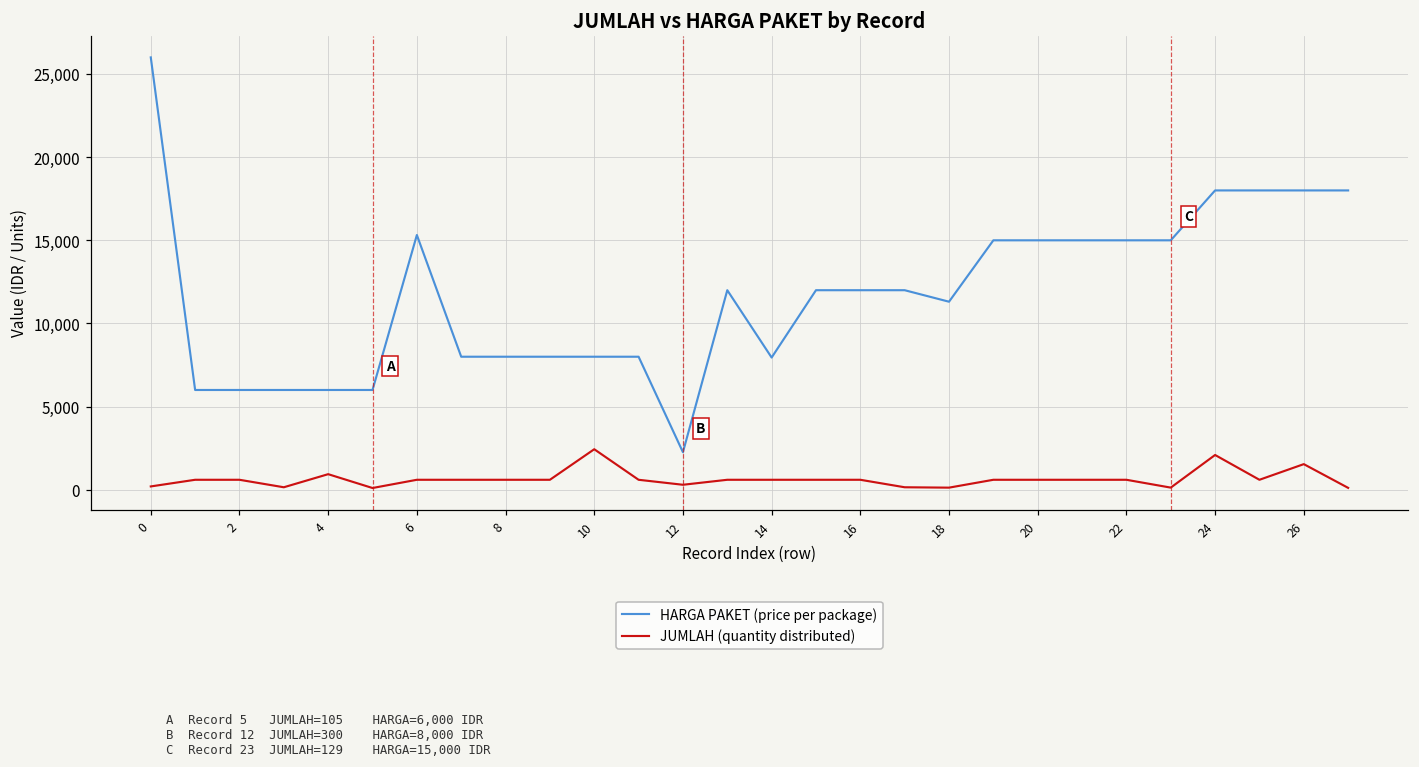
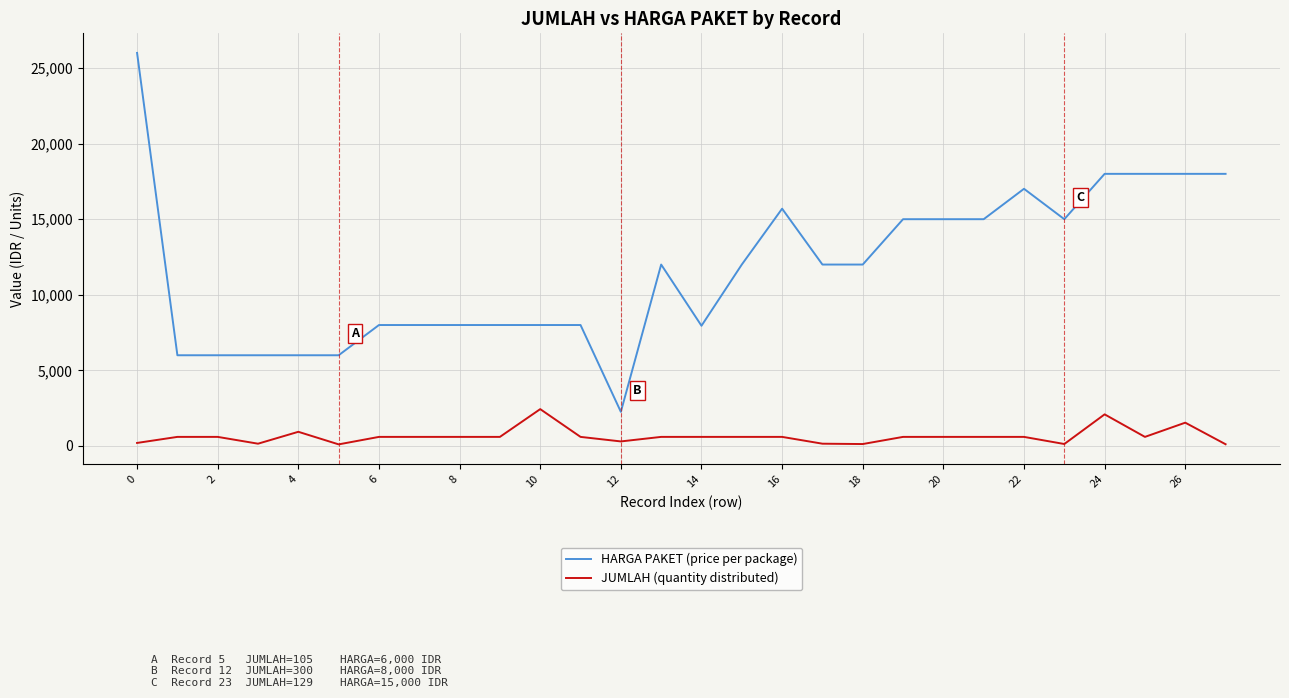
  {
    "HARGA PAKET (price per package)": {
      "0": "26,000",
      "2": "6,000",
      "4": "6,000",
-     "6": "15,300",
+     "6": "8,000",
      "8": "8,000",
      "10": "8,000",
      "12": "2,300",
      "14": "8,000",
-     "16": "12,000",
-     "18": "11,300",
+     "16": "15,700",
+     "18": "12,000",
      "20": "15,000",
-     "22": "15,000",
+     "22": "17,000",
      "24": "18,000",
      "26": "18,000"
    },
    "JUMLAH (quantity distributed)": {
      "0": "200",
      "2": "600",
      "4": "900",
      "6": "600",
      "8": "600",
      "10": "2,400",
      "12": "300",
      "14": "600",
      "16": "600",
      "18": "100",
      "20": "600",
      "22": "600",
      "24": "2,100",
      "26": "1,500"
    }
  }
